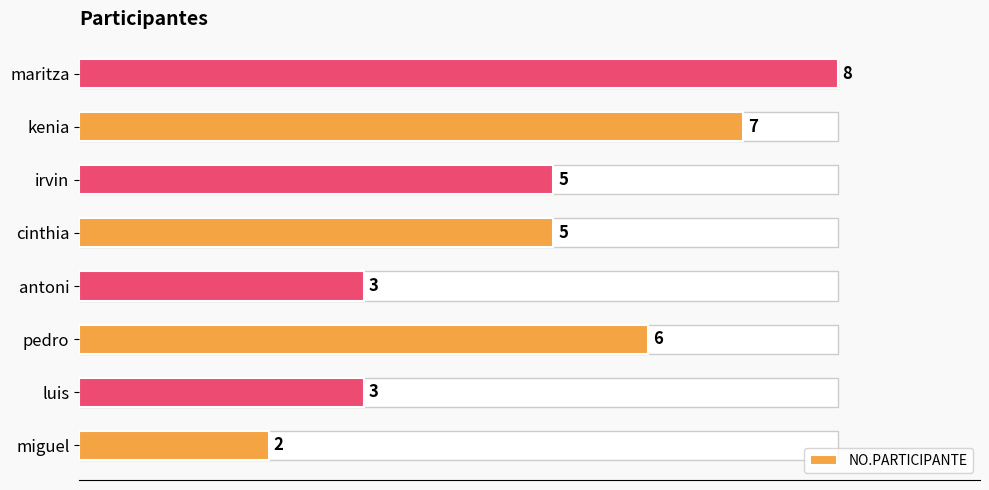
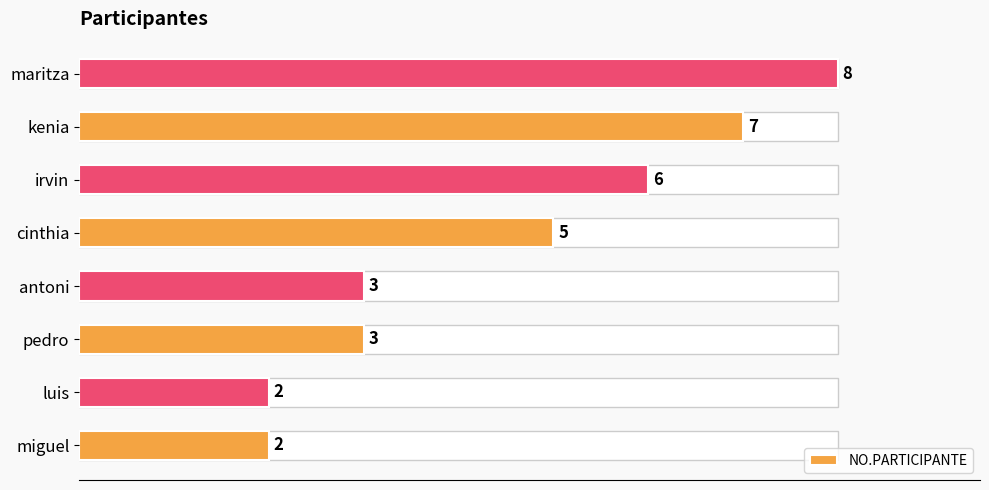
  {
    "maritza": 8,
    "kenia": 7,
-   "irvin": 5,
+   "irvin": 6,
    "cinthia": 5,
    "antoni": 3,
-   "pedro": 6,
-   "luis": 3,
+   "pedro": 3,
+   "luis": 2,
    "miguel": 2
  }
